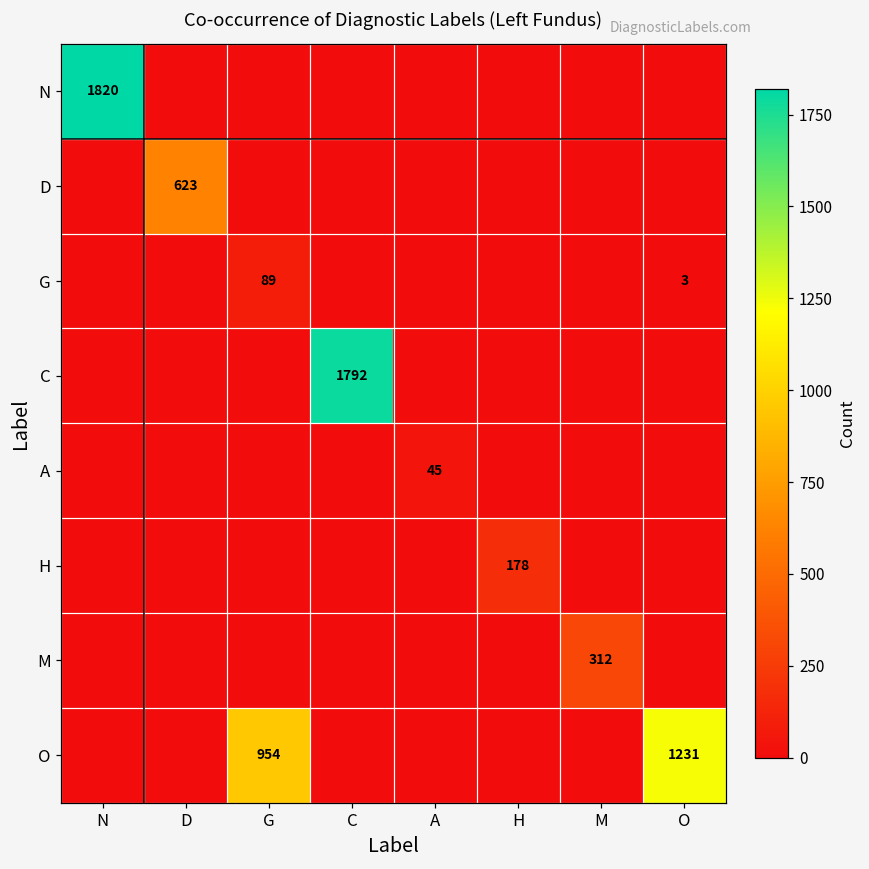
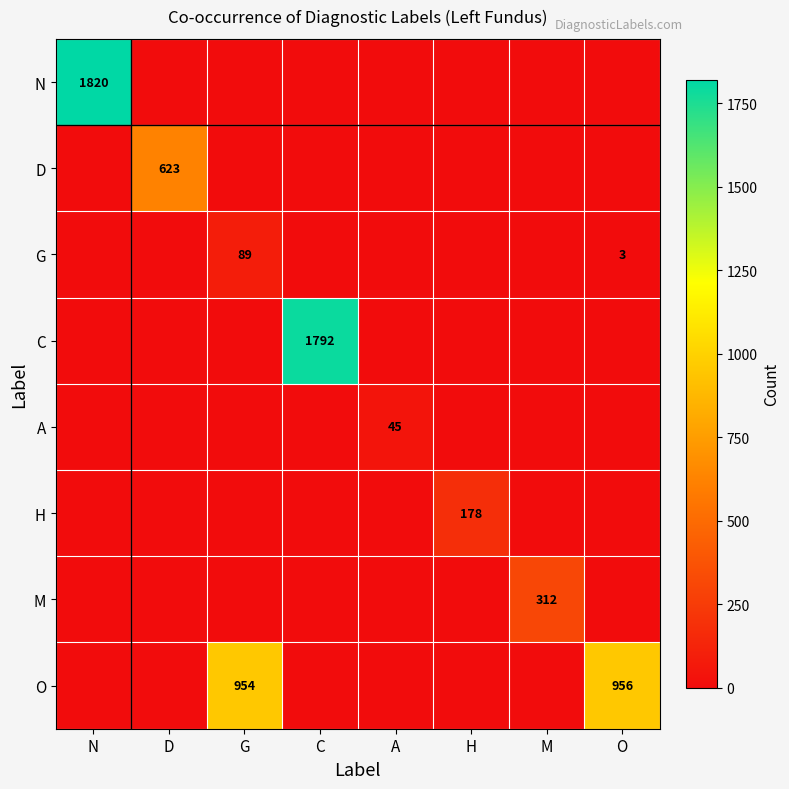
  {
    "N": {
      "N": 1820
    },
    "D": {
      "D": 623
    },
    "G": {
      "G": 89,
      "O": 3
    },
    "C": {
      "C": 1792
    },
    "A": {
      "A": 45
    },
    "H": {
      "H": 178
    },
    "M": {
      "M": 312
    },
    "O": {
      "G": 954,
-     "O": 1231
+     "O": 956
    }
  }
